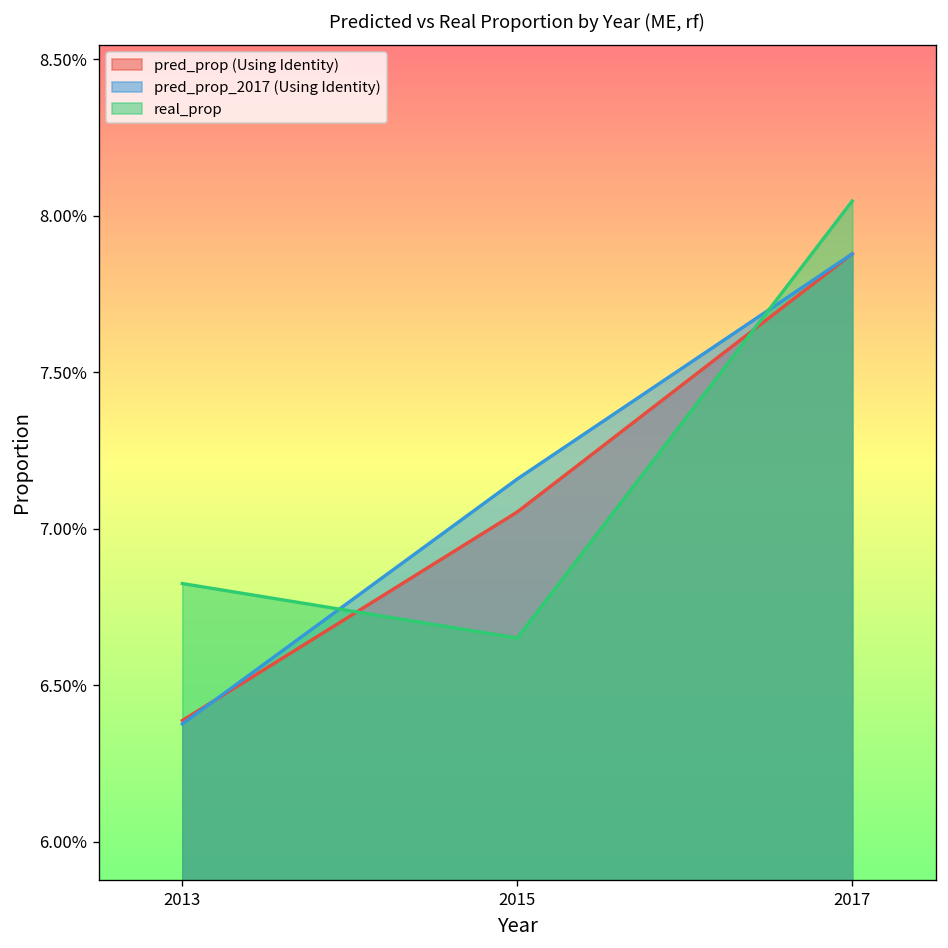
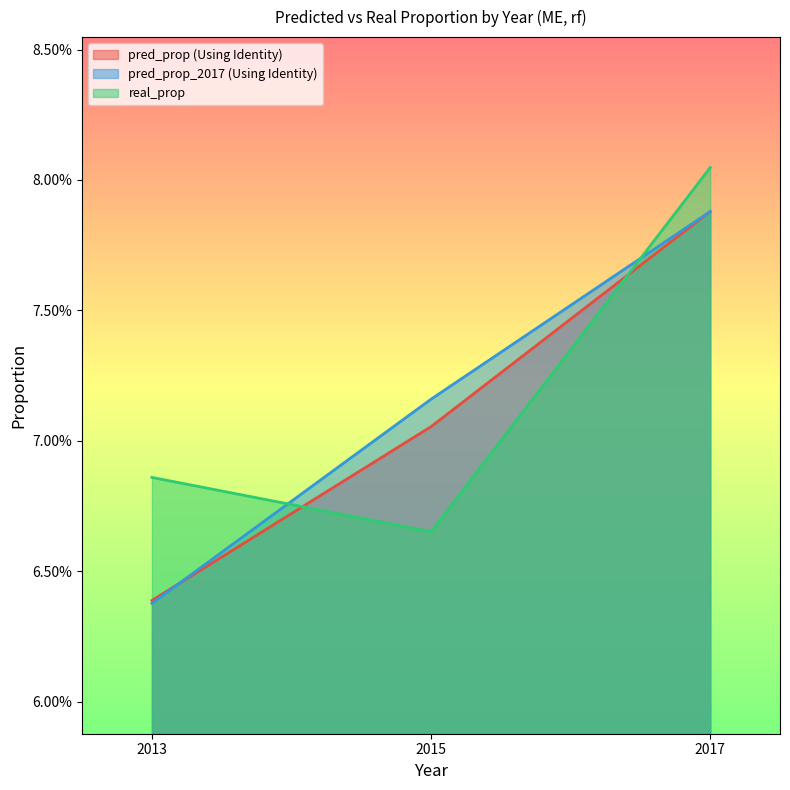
  {
    "pred_prop (Using Identity)": {
      "2013": "6.39%",
      "2015": "7.05%"
    },
    "pred_prop_2017 (Using Identity)": {
      "2013": "6.38%",
      "2015": "7.16%"
    },
    "real_prop": {
-     "2013": "6.83%",
+     "2013": "6.86%",
      "2015": "6.65%",
      "2017": "8.05%"
    }
  }
